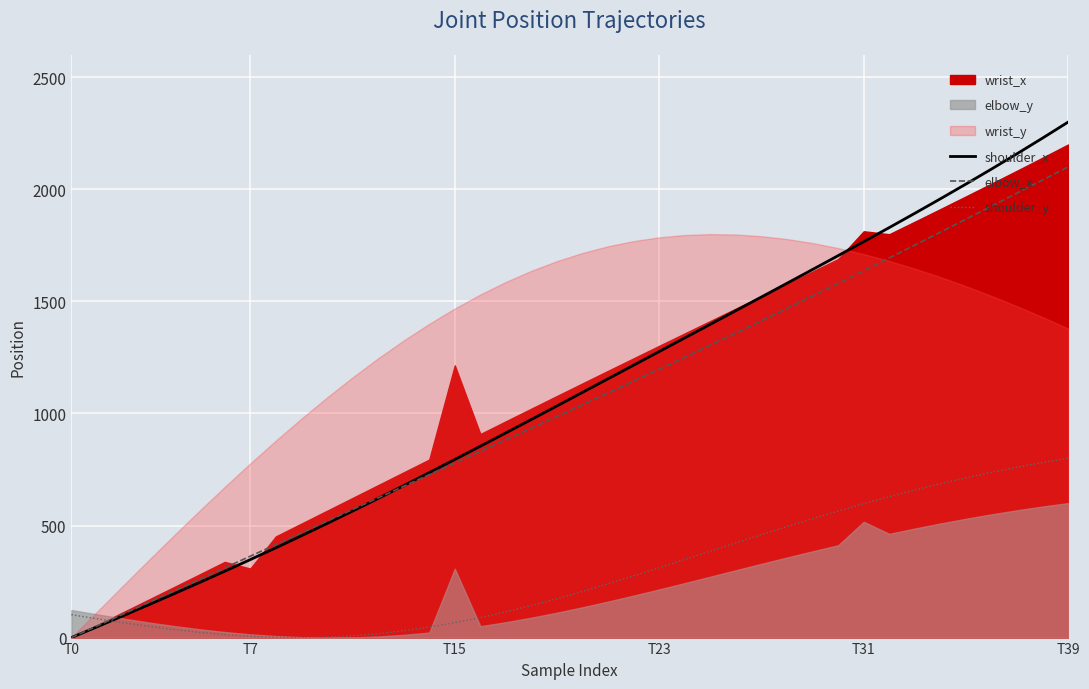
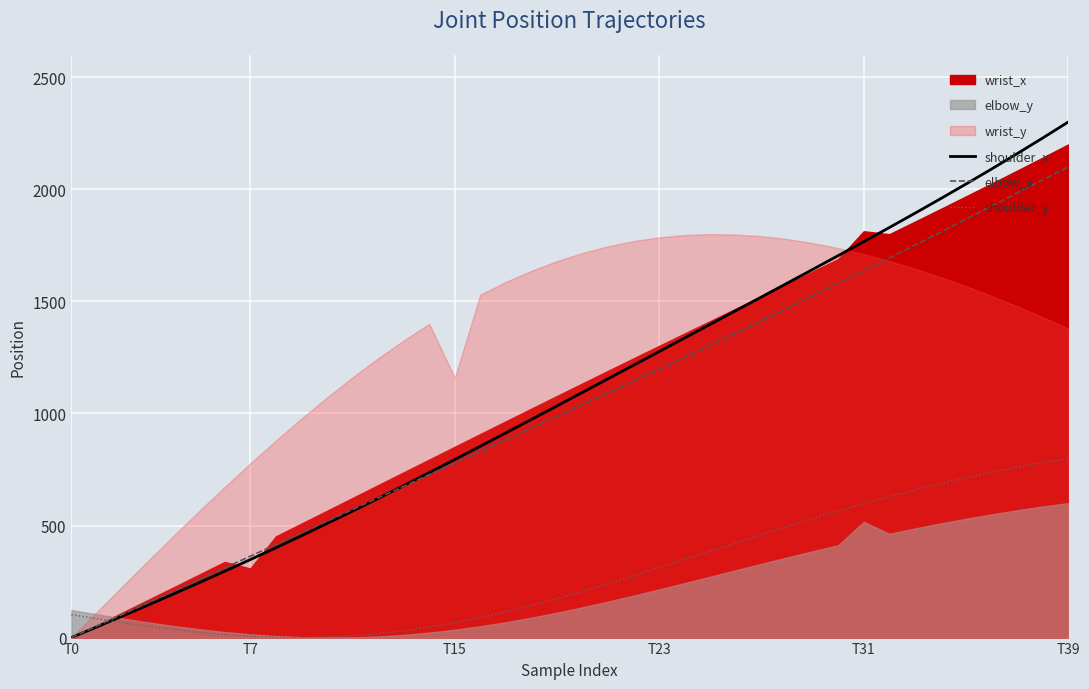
  {
    "shoulder_x": {
      "T7": 350,
      "T15": 790,
      "T23": 1280,
      "T31": 1770,
      "T39": 2300
    },
    "wrist_x": {
      "T7": 310,
-     "T15": 1210,
+     "T15": 850,
      "T23": 1300,
      "T31": 1810,
      "T39": 2200
    },
    "elbow_y": {
      "T0": 120,
-     "T15": 310,
+     "T15": 40,
      "T23": 210,
      "T31": 520,
      "T39": 600
    },
    "wrist_y": {
      "T7": 780,
-     "T15": 1470,
+     "T15": 1160,
      "T23": 1790,
      "T31": 1710,
      "T39": 1380
    }
  }
